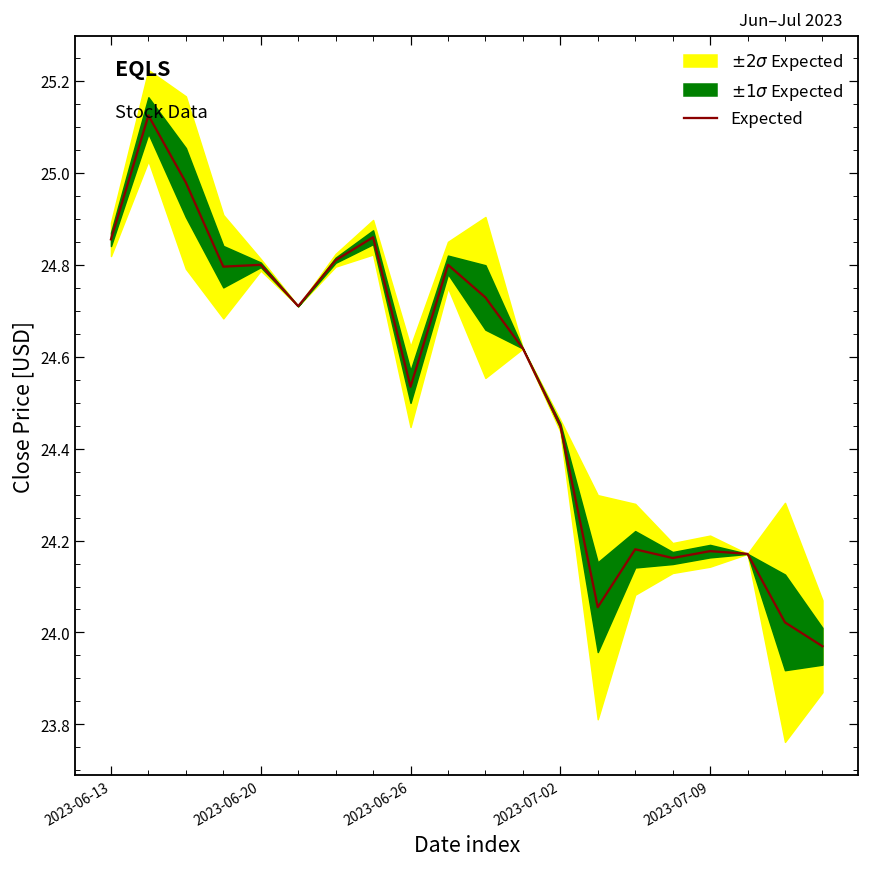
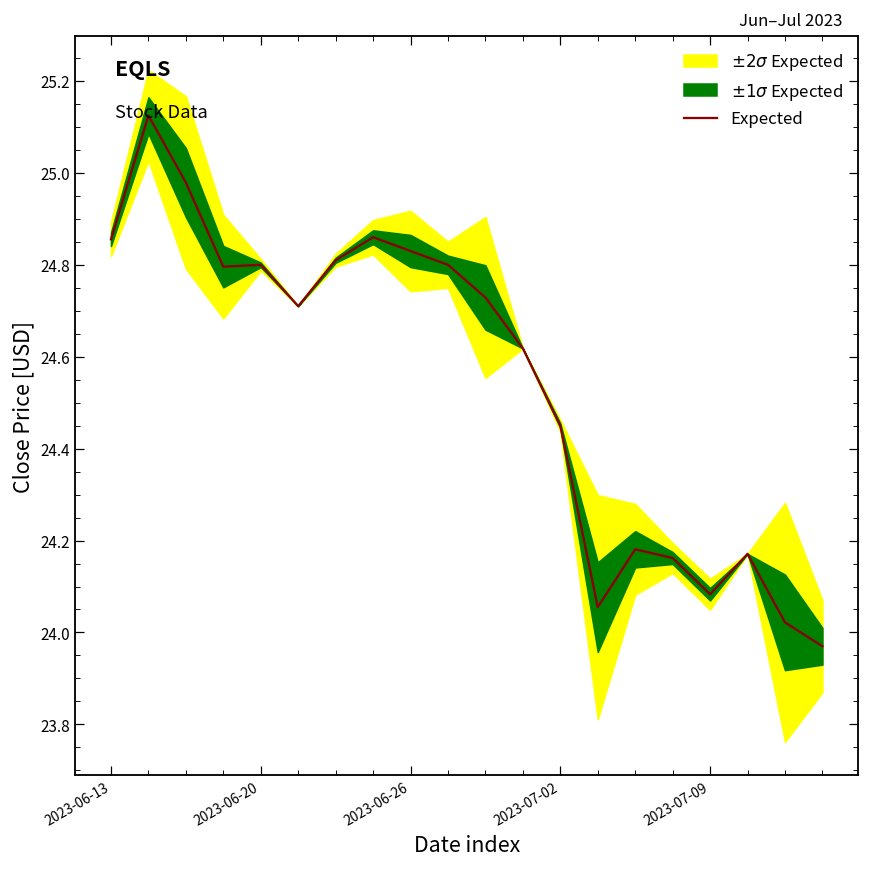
  {
    "Expected": {
      "2023-06-13": 24.86,
-     "2023-06-26": 24.53,
-     "2023-07-09": 24.18
+     "2023-06-26": 24.83,
+     "2023-07-09": 24.08
    }
  }
